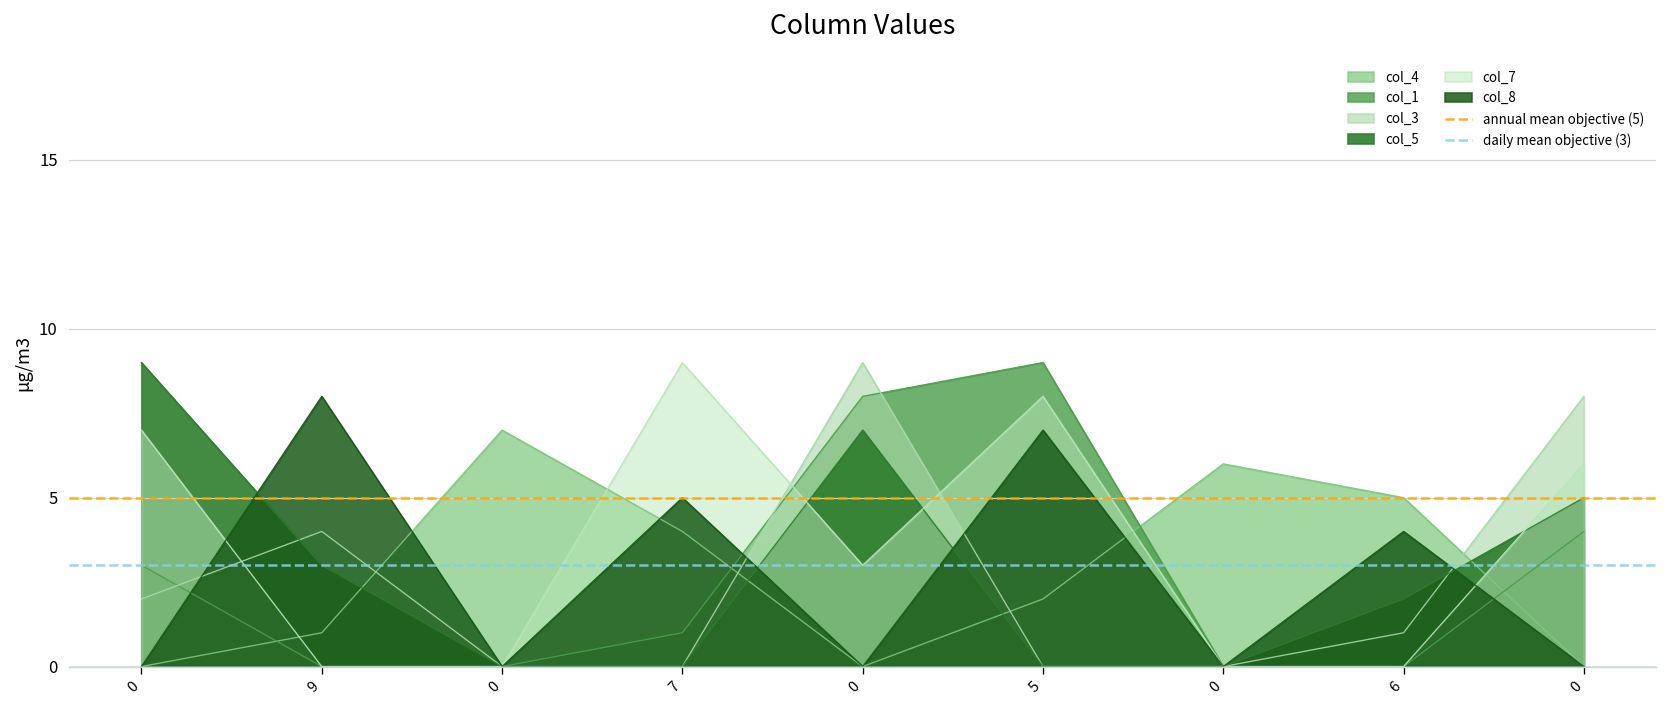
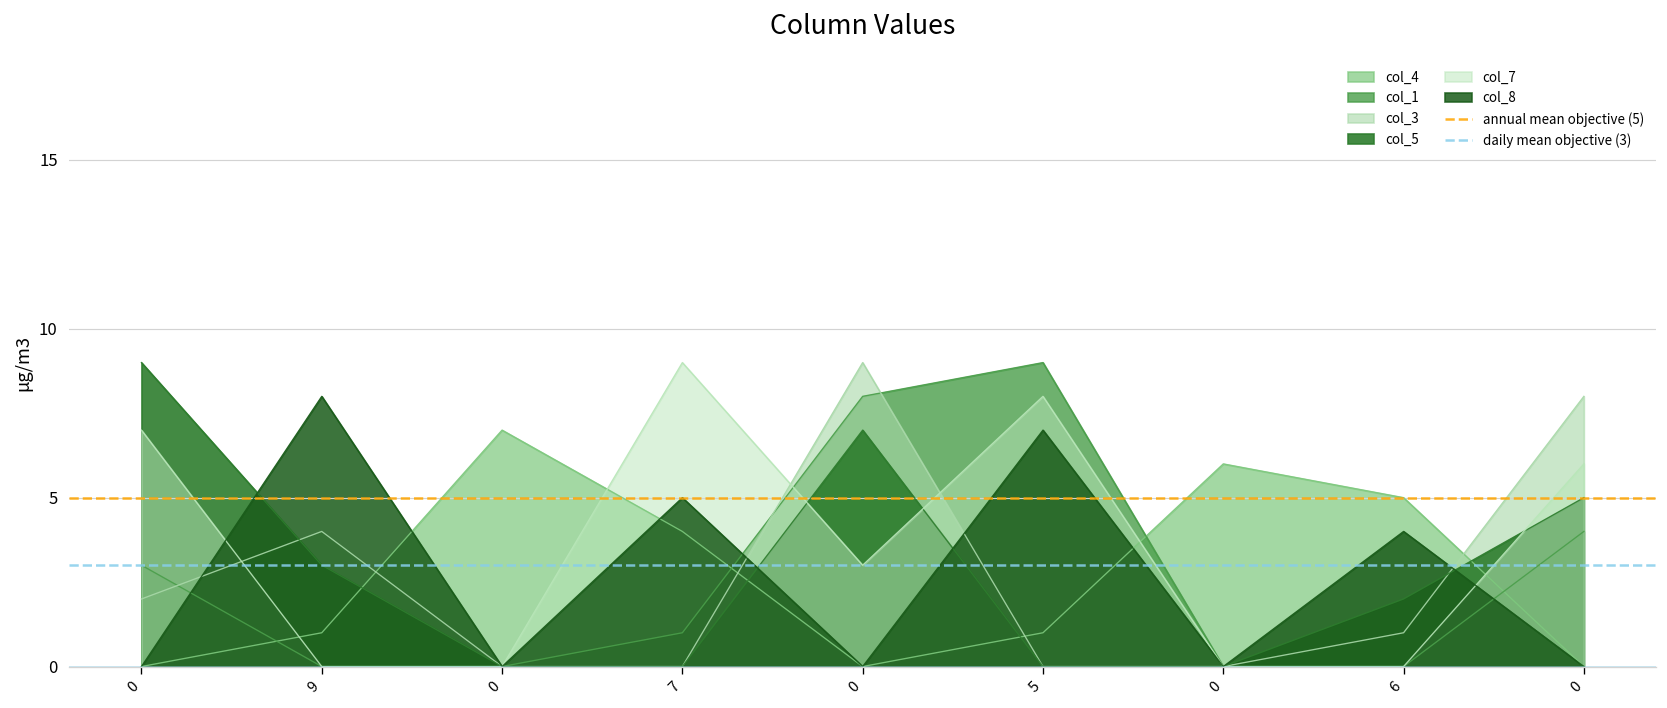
  {
    "col_4": {
      "9": 1,
      "7": 4,
-     "5": 2,
+     "5": 1,
      "6": 5
    }
  }
